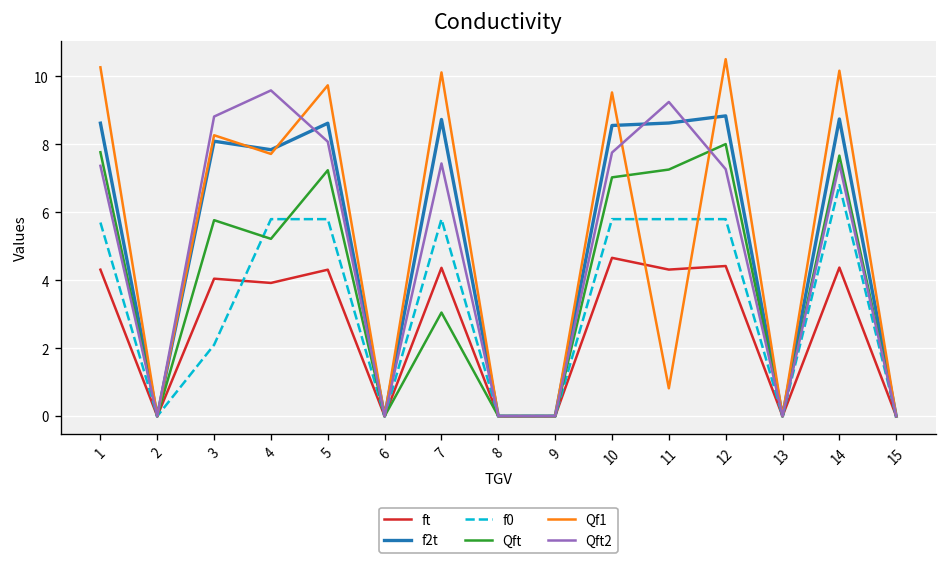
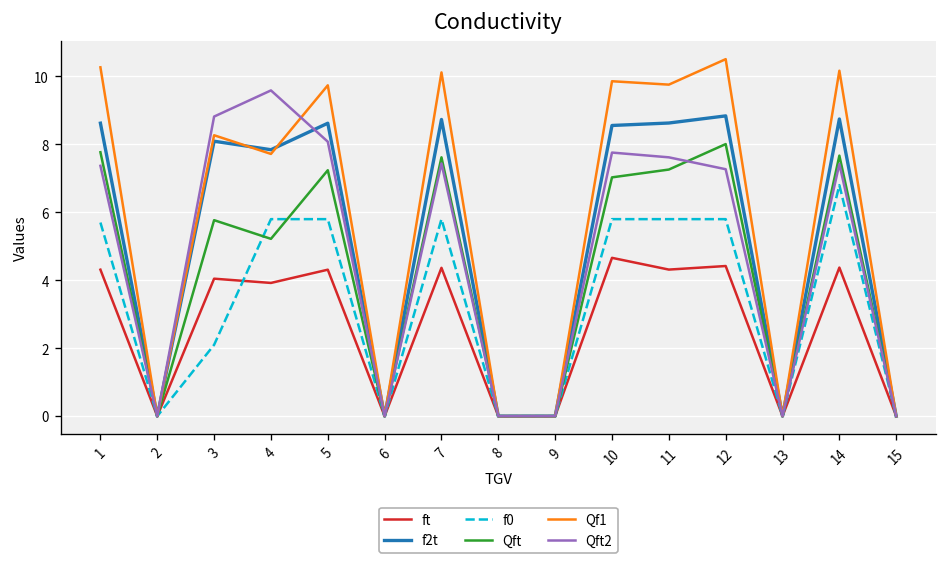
  {
    "ft": {
      "1": 4.3,
      "3": 4.0,
      "4": 3.9,
      "5": 4.3,
      "7": 4.4,
      "10": 4.7,
      "11": 4.3,
      "12": 4.4,
      "14": 4.4
    },
    "f2t": {
      "1": 8.6,
      "3": 8.1,
      "4": 7.8,
      "5": 8.6,
      "7": 8.7,
      "10": 8.6,
      "11": 8.6,
      "12": 8.8,
      "14": 8.7
    },
    "f0": {
      "1": 5.7,
      "3": 2.1,
      "4": 5.8,
      "5": 5.8,
      "7": 5.8,
      "10": 5.8,
      "11": 5.8,
      "12": 5.8,
      "14": 6.8
    },
    "Qft": {
      "1": 7.8,
      "3": 5.8,
      "4": 5.2,
      "5": 7.2,
-     "7": 3.1,
+     "7": 7.6,
      "10": 7.0,
      "11": 7.3,
      "12": 8.0,
      "14": 7.7
    },
    "Qf1": {
      "1": 10.3,
      "3": 8.3,
      "4": 7.7,
      "5": 9.7,
      "7": 10.1,
-     "10": 9.5,
-     "11": 0.8,
+     "10": 9.9,
+     "11": 9.8,
      "12": 10.5,
      "14": 10.2
    },
    "Qft2": {
      "1": 7.4,
      "3": 8.8,
      "4": 9.6,
      "5": 8.1,
      "7": 7.4,
      "10": 7.8,
-     "11": 9.3,
+     "11": 7.6,
      "12": 7.3,
      "14": 7.4
    }
  }
